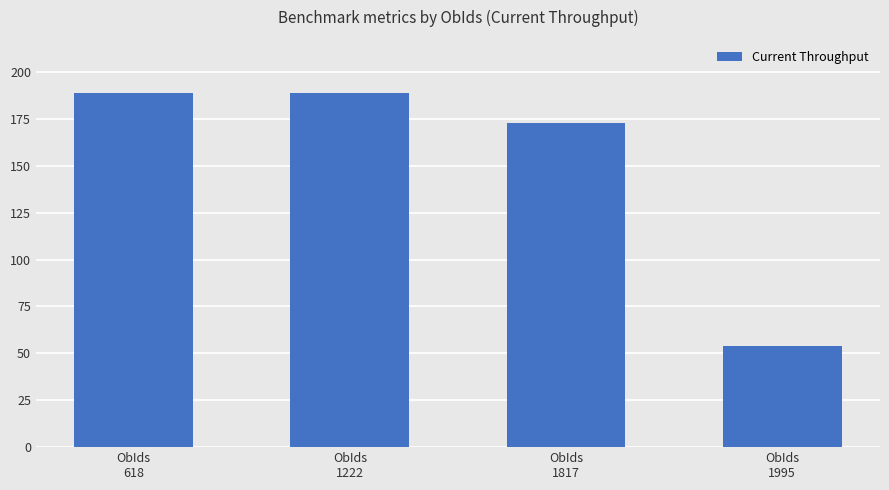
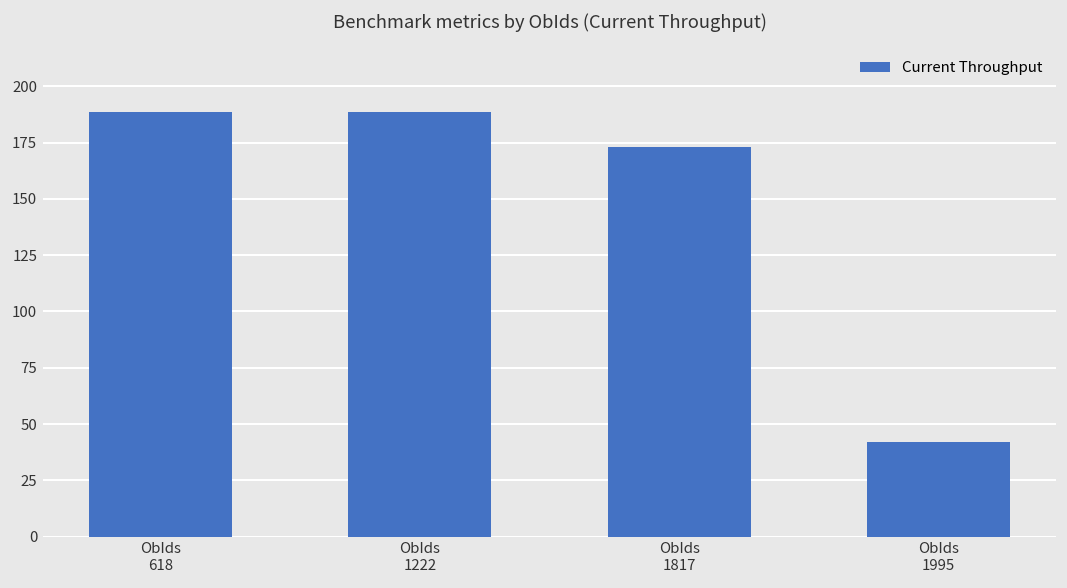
  {
    "ObIds 618": 189,
    "ObIds 1222": 189,
    "ObIds 1817": 173,
-   "ObIds 1995": 54
+   "ObIds 1995": 42
  }
